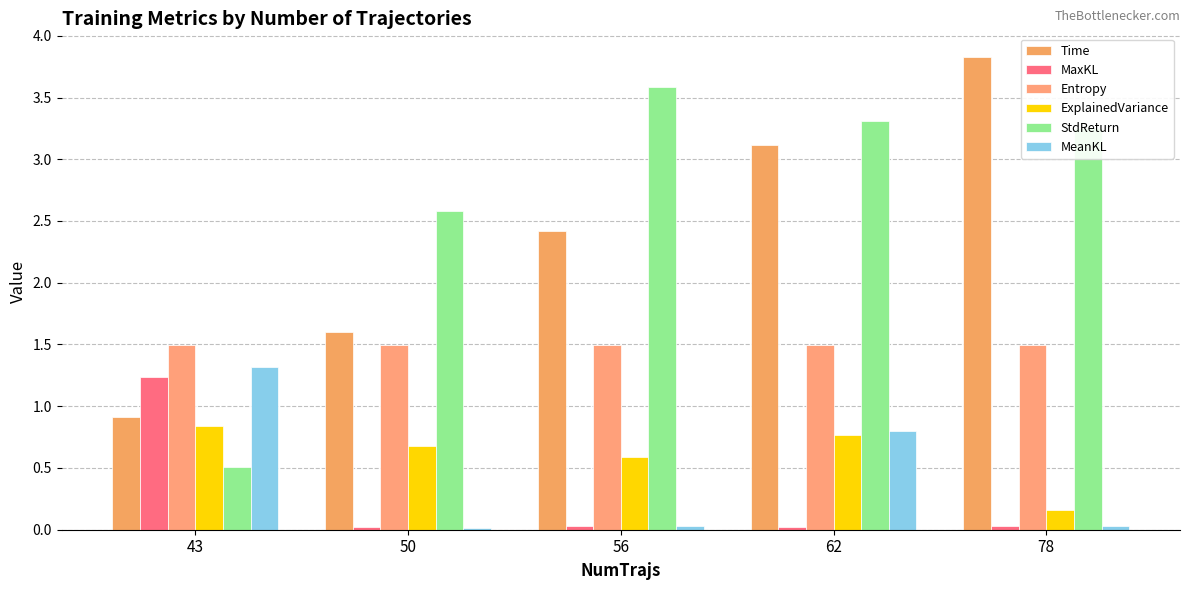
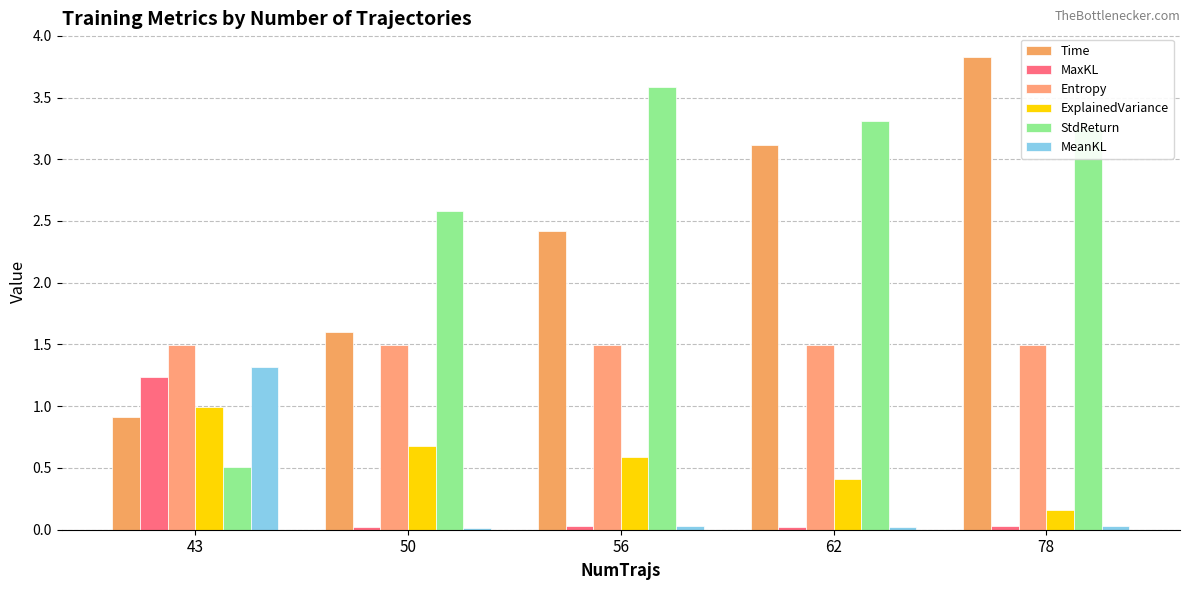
  {
    "ExplainedVariance": {
-     "43": 0.84,
+     "43": 0.99,
      "50": 0.68,
      "56": 0.59,
-     "62": 0.77,
+     "62": 0.41,
      "78": 0.16
    },
    "StdReturn": {
      "43": 0.51,
      "50": 2.58,
      "56": 3.59,
      "62": 3.31
    },
    "MeanKL": {
      "43": 1.32,
      "56": 0.03,
-     "62": 0.80,
+     "62": 0.02,
      "78": 0.03
    }
  }
